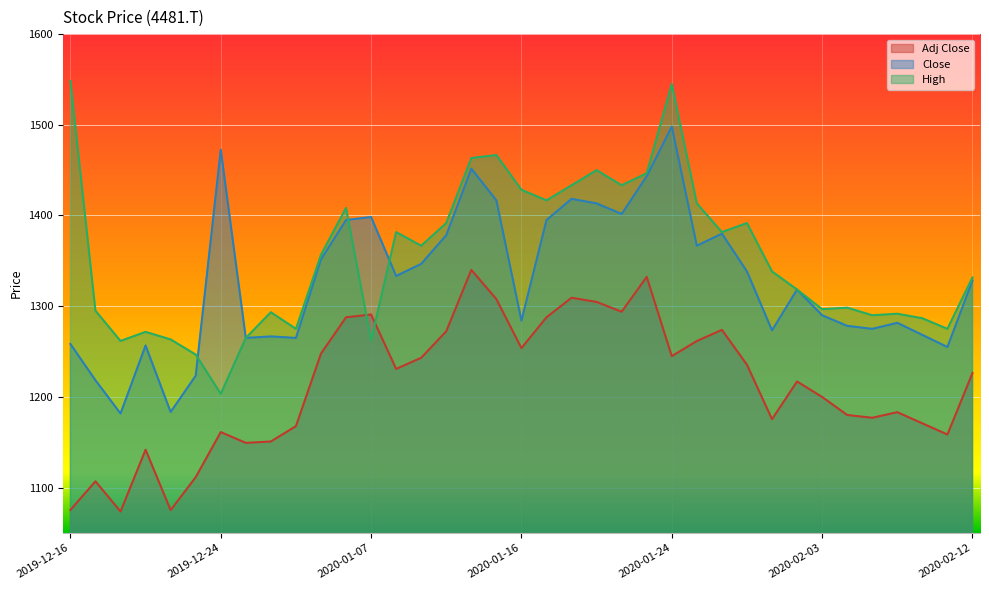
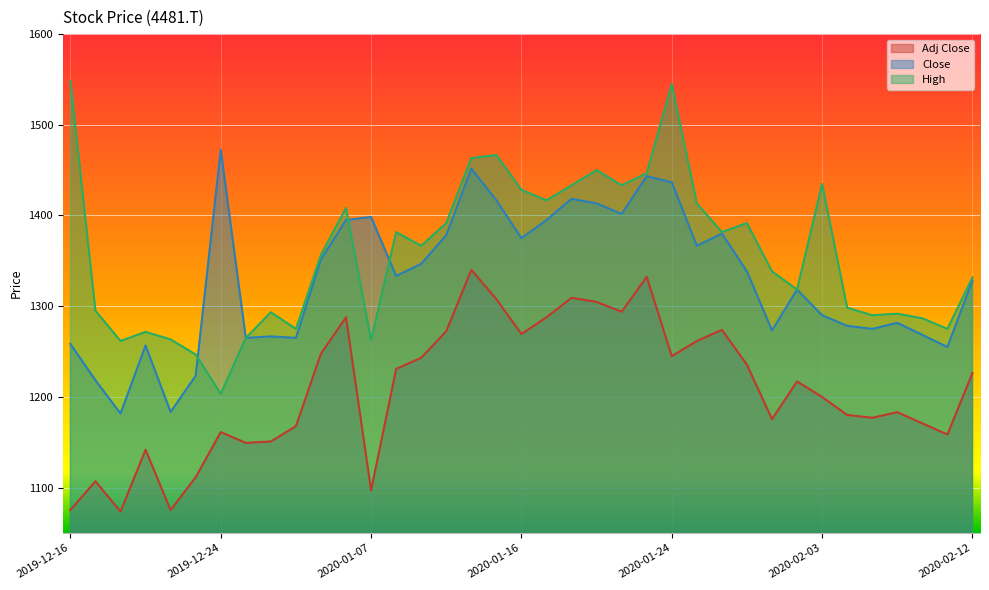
  {
    "Adj Close": {
      "2019-12-16": 1080,
      "2019-12-24": 1160,
-     "2020-01-07": 1290,
-     "2020-01-16": 1250,
+     "2020-01-07": 1100,
+     "2020-01-16": 1270,
      "2020-01-24": 1240,
      "2020-02-03": 1200,
      "2020-02-12": 1230
    },
    "Close": {
      "2019-12-16": 1260,
      "2019-12-24": 1470,
      "2020-01-07": 1400,
-     "2020-01-16": 1280,
-     "2020-01-24": 1500,
+     "2020-01-16": 1380,
+     "2020-01-24": 1440,
      "2020-02-03": 1290,
      "2020-02-12": 1330
    },
    "High": {
      "2019-12-16": 1550,
      "2019-12-24": 1200,
      "2020-01-07": 1260,
      "2020-01-16": 1430,
      "2020-01-24": 1550,
-     "2020-02-03": 1300,
+     "2020-02-03": 1430,
      "2020-02-12": 1330
    }
  }
